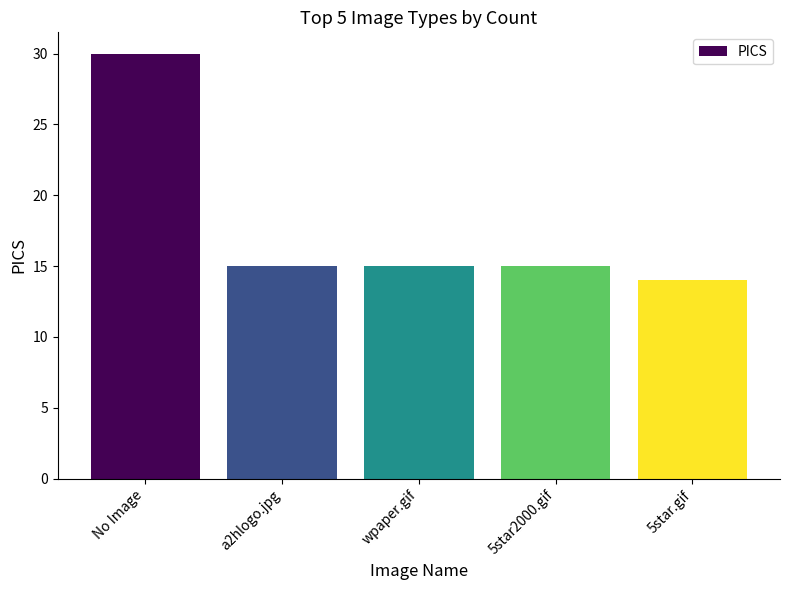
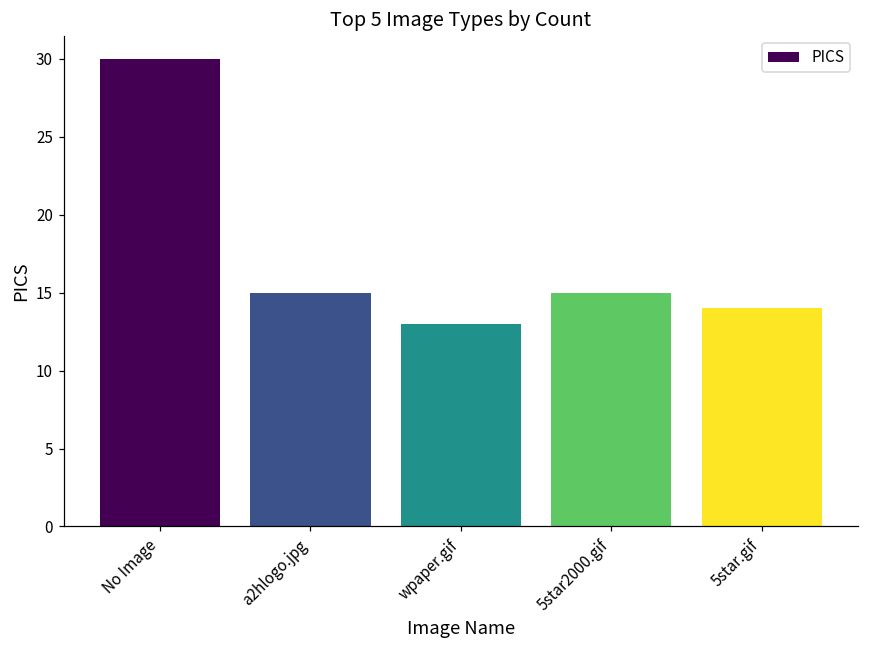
  {
    "No Image": 30,
    "a2hlogo.jpg": 15,
-   "wpaper.gif": 15,
+   "wpaper.gif": 13,
    "5star2000.gif": 15,
    "5star.gif": 14
  }
